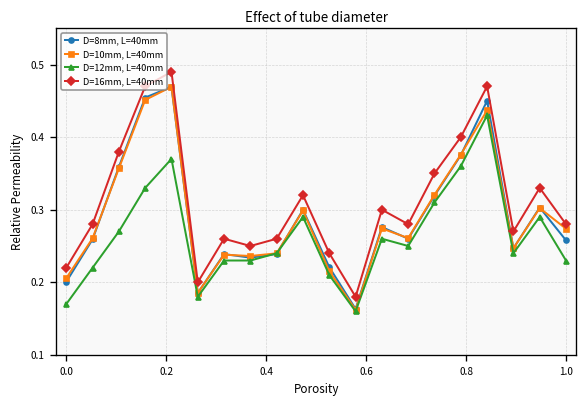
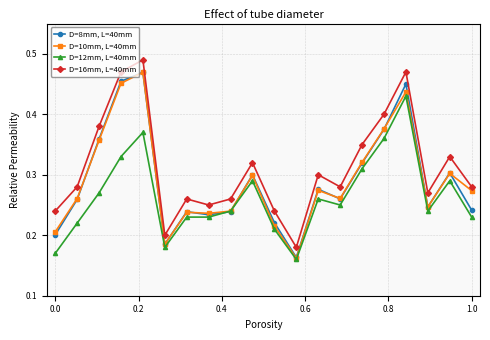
  {
    "D=8mm, L=40mm": {
      "0.0": 0.20,
-     "1.0": 0.26
+     "1.0": 0.24
    },
    "D=10mm, L=40mm": {
      "0.0": 0.21,
      "1.0": 0.27
    },
    "D=12mm, L=40mm": {
      "0.0": 0.17,
      "1.0": 0.23
    },
    "D=16mm, L=40mm": {
-     "0.0": 0.22,
+     "0.0": 0.24,
      "1.0": 0.28
    }
  }
